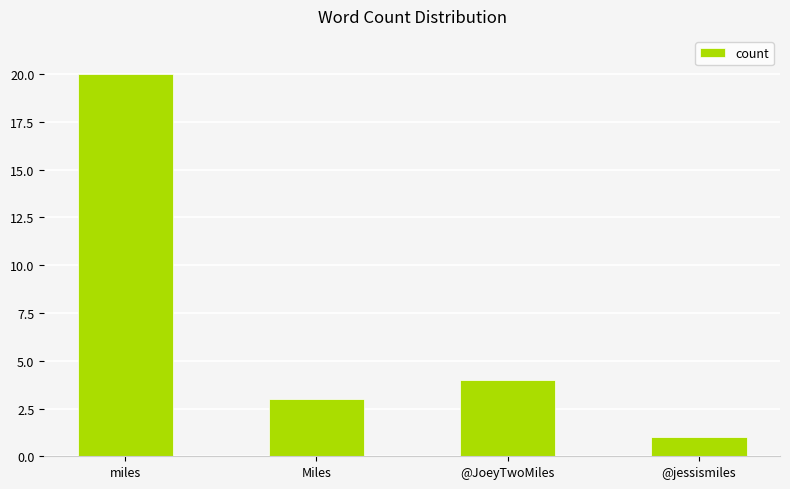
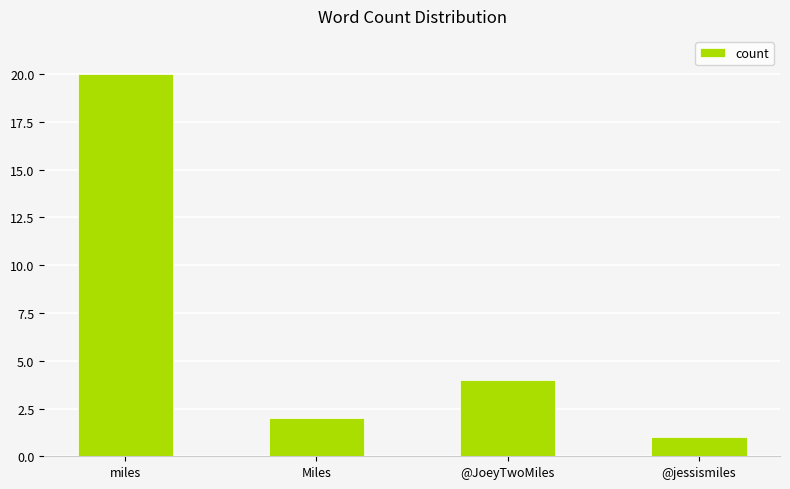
  {
    "miles": 20,
-   "Miles": 3,
+   "Miles": 2,
    "@JoeyTwoMiles": 4,
    "@jessismiles": 1
  }
